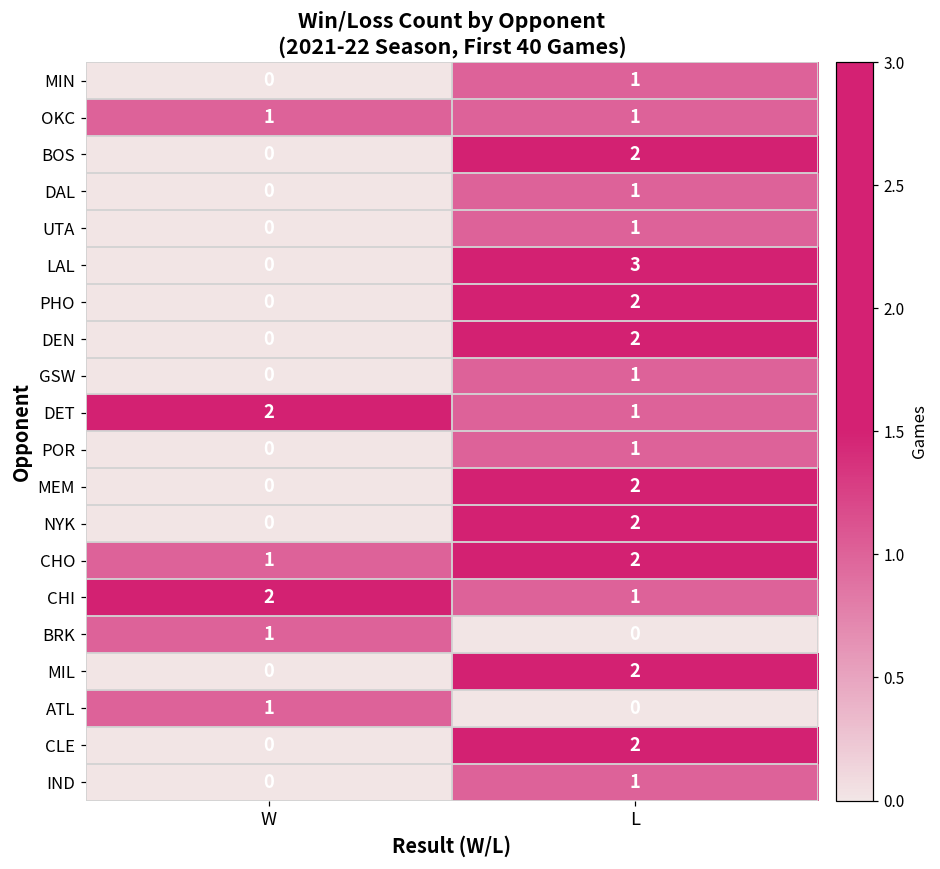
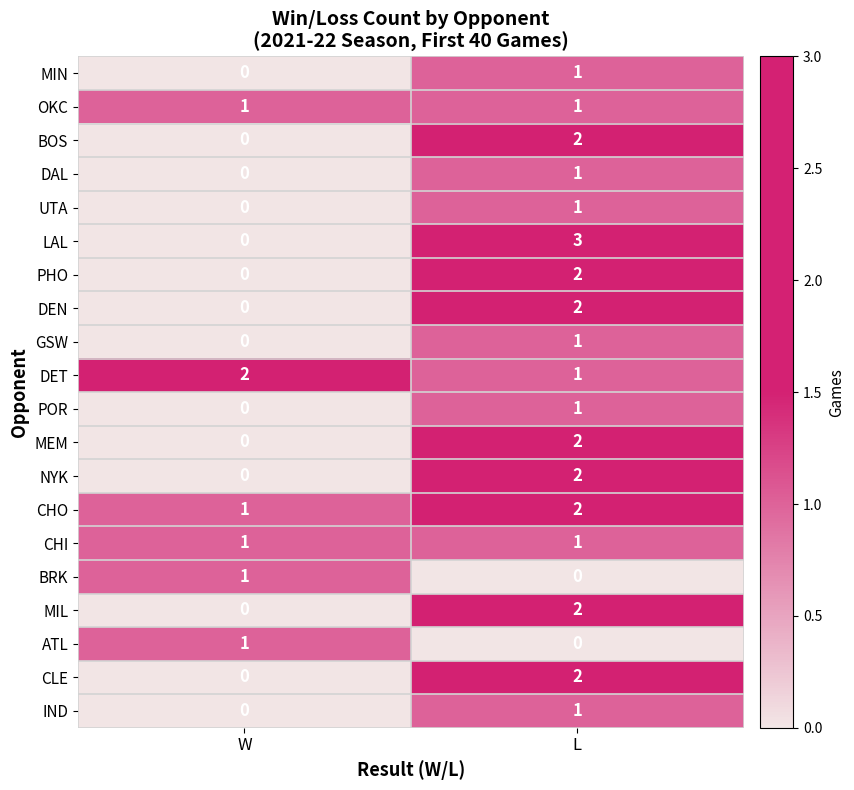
  {
    "MIN": {
      "L": 1
    },
    "OKC": {
      "W": 1,
      "L": 1
    },
    "BOS": {
      "L": 2
    },
    "DAL": {
      "L": 1
    },
    "UTA": {
      "L": 1
    },
    "LAL": {
      "L": 3
    },
    "PHO": {
      "L": 2
    },
    "DEN": {
      "L": 2
    },
    "GSW": {
      "L": 1
    },
    "DET": {
      "W": 2,
      "L": 1
    },
    "POR": {
      "L": 1
    },
    "MEM": {
      "L": 2
    },
    "NYK": {
      "L": 2
    },
    "CHO": {
      "W": 1,
      "L": 2
    },
    "CHI": {
-     "W": 2,
+     "W": 1,
      "L": 1
    },
    "BRK": {
      "W": 1
    },
    "MIL": {
      "L": 2
    },
    "ATL": {
      "W": 1
    },
    "CLE": {
      "L": 2
    },
    "IND": {
      "L": 1
    }
  }
